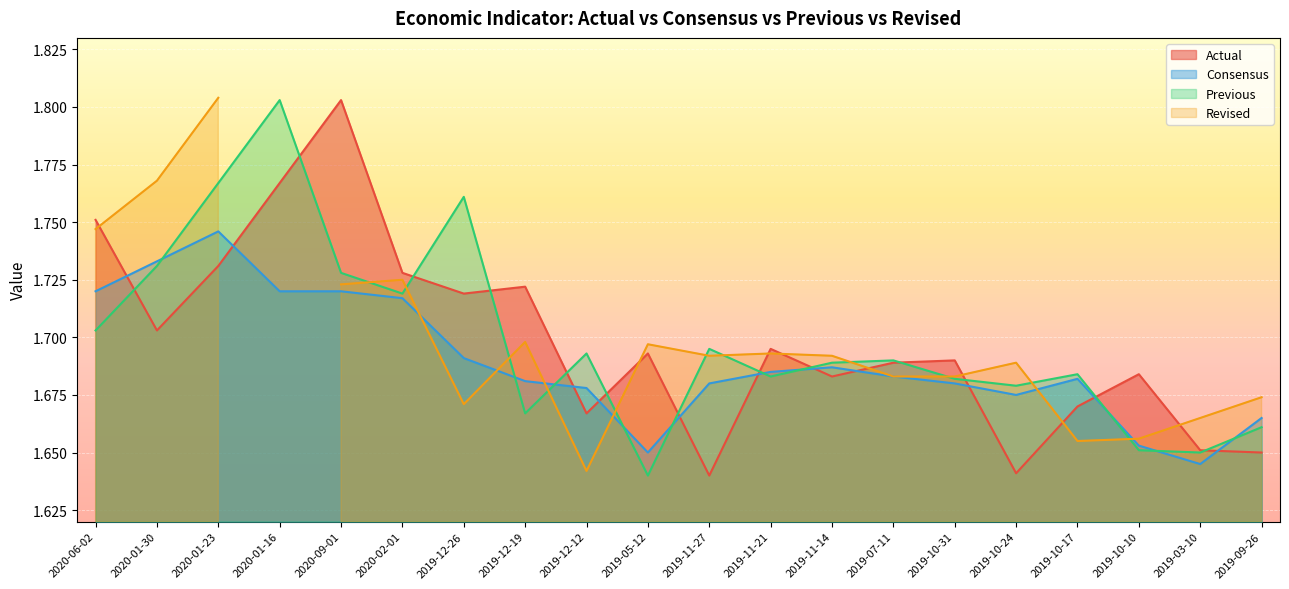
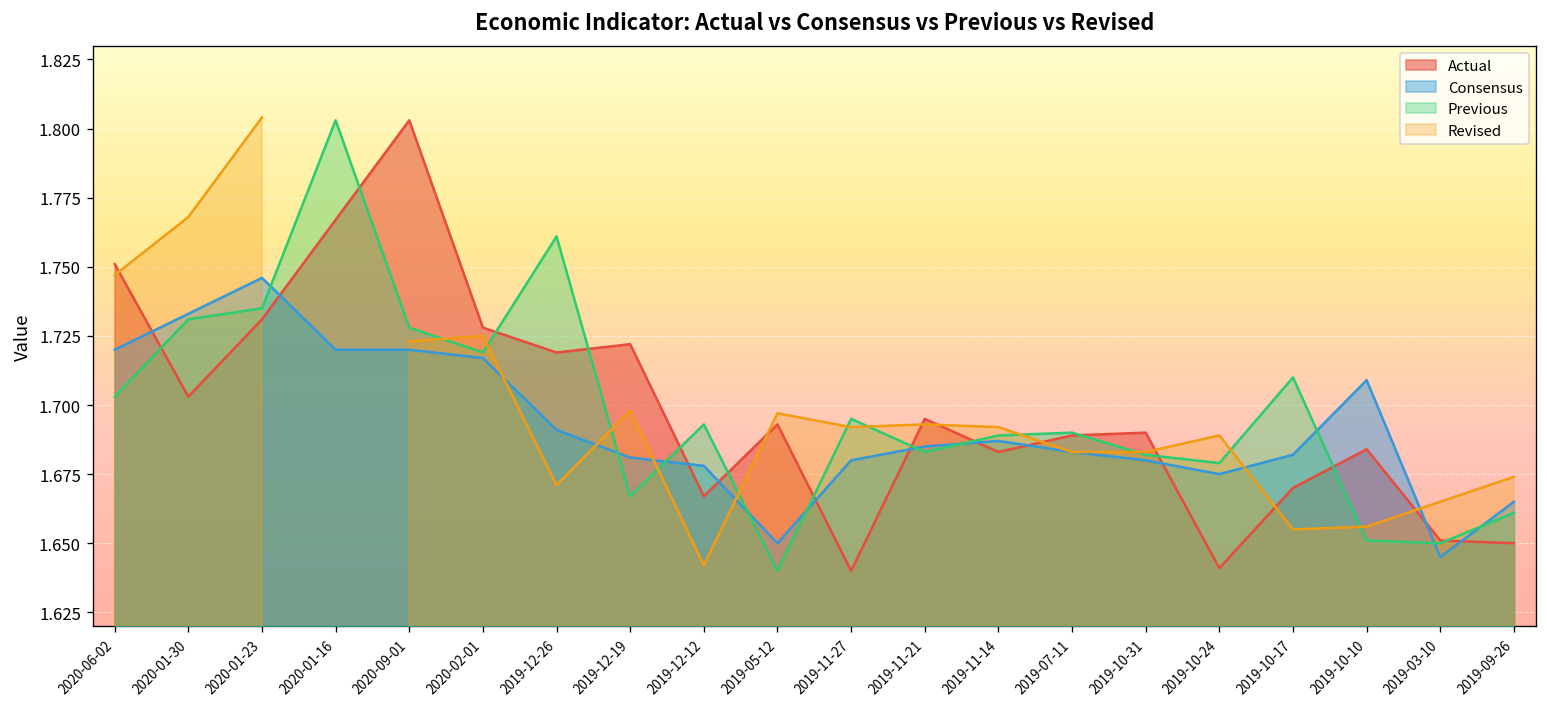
  {
    "Actual": {
      "2020-06-02": 1.751,
      "2020-01-30": 1.703,
      "2020-01-23": 1.731,
      "2020-01-16": 1.767,
      "2020-09-01": 1.803,
      "2020-02-01": 1.728,
      "2019-12-26": 1.719,
      "2019-12-19": 1.722,
      "2019-12-12": 1.667,
      "2019-05-12": 1.693,
      "2019-11-27": 1.640,
      "2019-11-21": 1.695,
      "2019-11-14": 1.683,
      "2019-10-31": 1.690,
      "2019-10-24": 1.641,
      "2019-10-17": 1.670,
      "2019-10-10": 1.684,
      "2019-09-26": 1.650
    },
    "Consensus": {
      "2020-06-02": 1.720,
      "2020-01-30": 1.733,
      "2020-01-23": 1.746,
      "2020-01-16": 1.720,
      "2020-09-01": 1.720,
      "2020-02-01": 1.717,
      "2019-12-26": 1.691,
      "2019-12-19": 1.681,
      "2019-12-12": 1.678,
      "2019-05-12": 1.650,
      "2019-11-27": 1.680,
      "2019-11-21": 1.685,
      "2019-11-14": 1.687,
      "2019-10-31": 1.680,
      "2019-10-24": 1.675,
      "2019-10-17": 1.682,
-     "2019-10-10": 1.653,
+     "2019-10-10": 1.709,
      "2019-03-10": 1.645,
      "2019-09-26": 1.665
    },
    "Previous": {
      "2020-06-02": 1.703,
      "2020-01-30": 1.731,
-     "2020-01-23": 1.767,
+     "2020-01-23": 1.735,
      "2020-01-16": 1.803,
      "2020-09-01": 1.728,
      "2020-02-01": 1.719,
      "2019-12-26": 1.761,
      "2019-12-19": 1.667,
      "2019-12-12": 1.693,
      "2019-05-12": 1.640,
      "2019-11-27": 1.695,
      "2019-11-21": 1.683,
      "2019-11-14": 1.689,
      "2019-10-24": 1.679,
-     "2019-10-17": 1.684,
+     "2019-10-17": 1.710,
      "2019-10-10": 1.651,
      "2019-09-26": 1.661
    }
  }
